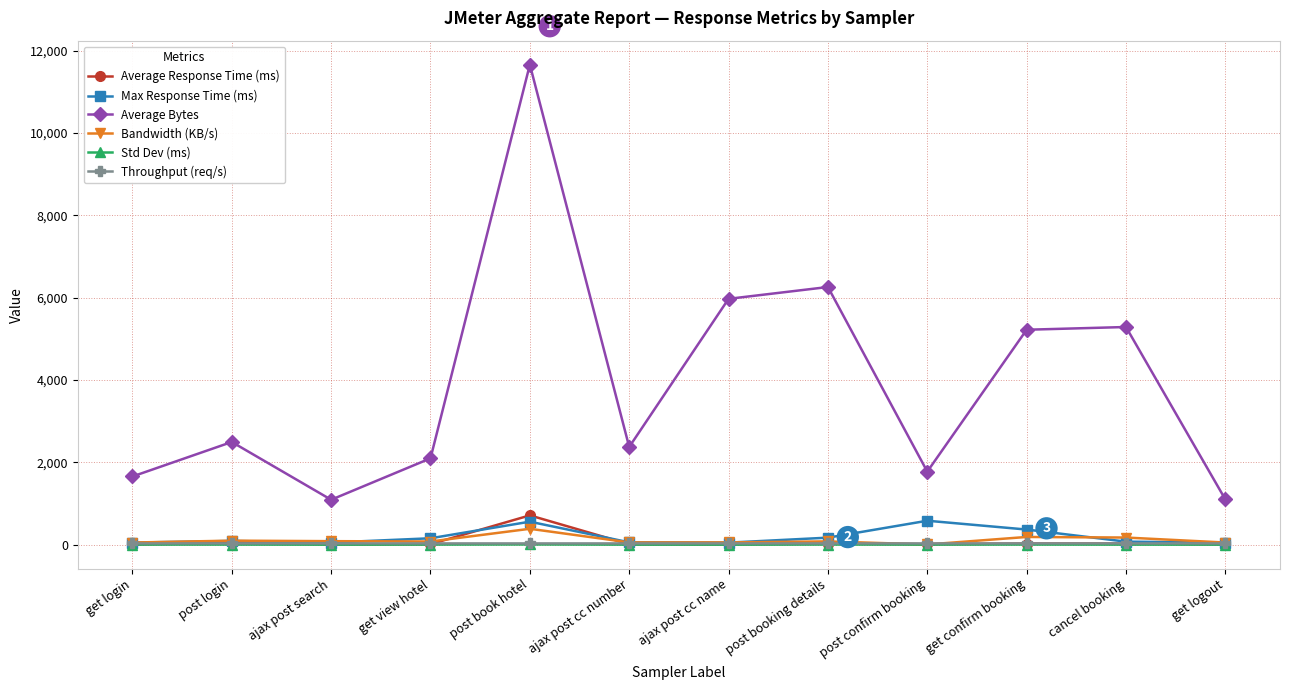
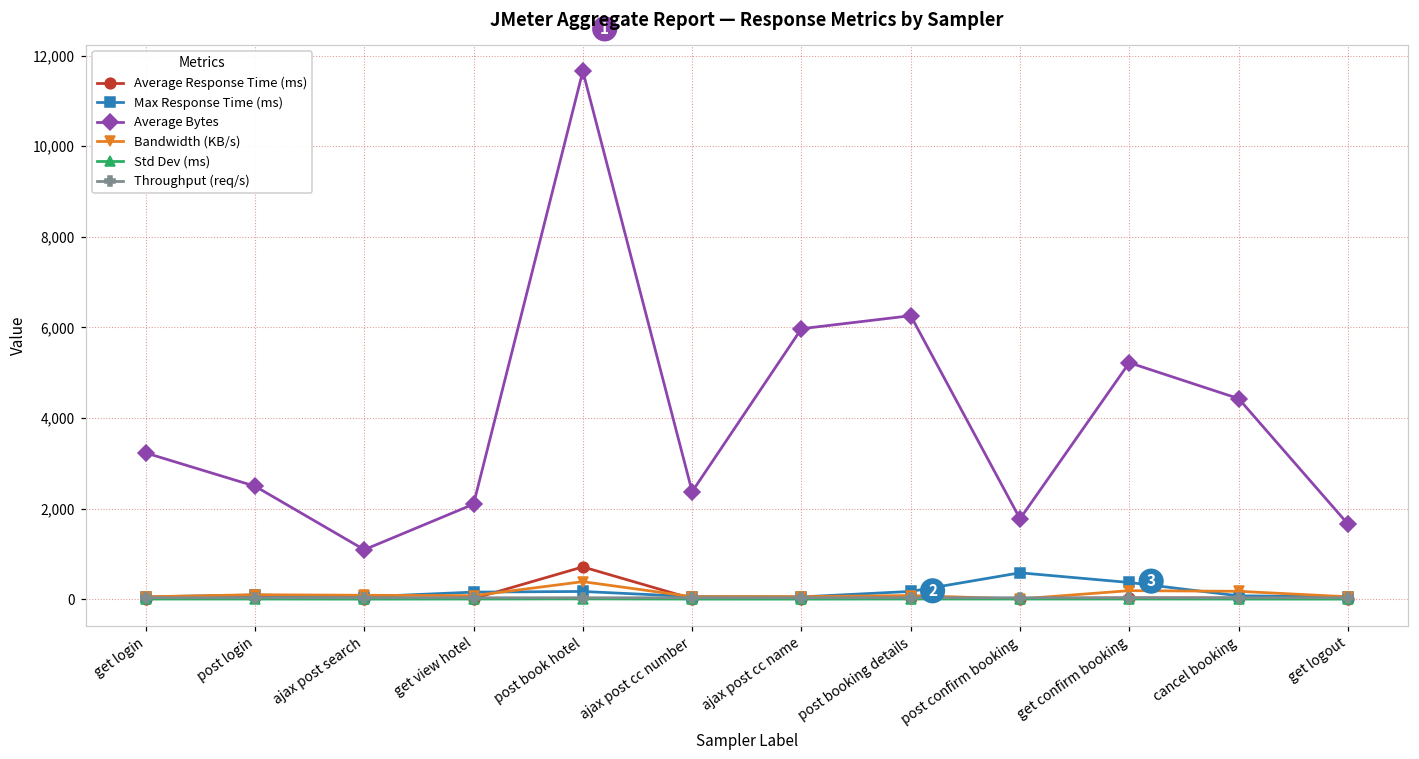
  {
    "Average Response Time (ms)": {
      "post book hotel": "700"
    },
    "Max Response Time (ms)": {
      "get view hotel": "200",
-     "post book hotel": "600",
+     "post book hotel": "200",
      "post confirm booking": "600"
    },
    "Average Bytes": {
-     "get login": "1,700",
+     "get login": "3,200",
      "post login": "2,500",
      "ajax post search": "1,100",
      "get view hotel": "2,100",
      "post book hotel": "11,700",
      "ajax post cc number": "2,400",
      "ajax post cc name": "6,000",
      "post booking details": "6,300",
      "post confirm booking": "1,800",
      "get confirm booking": "5,200",
-     "cancel booking": "5,300",
-     "get logout": "1,100"
+     "cancel booking": "4,400",
+     "get logout": "1,700"
    },
    "Bandwidth (KB/s)": {
      "post book hotel": "400",
      "cancel booking": "200"
    }
  }
